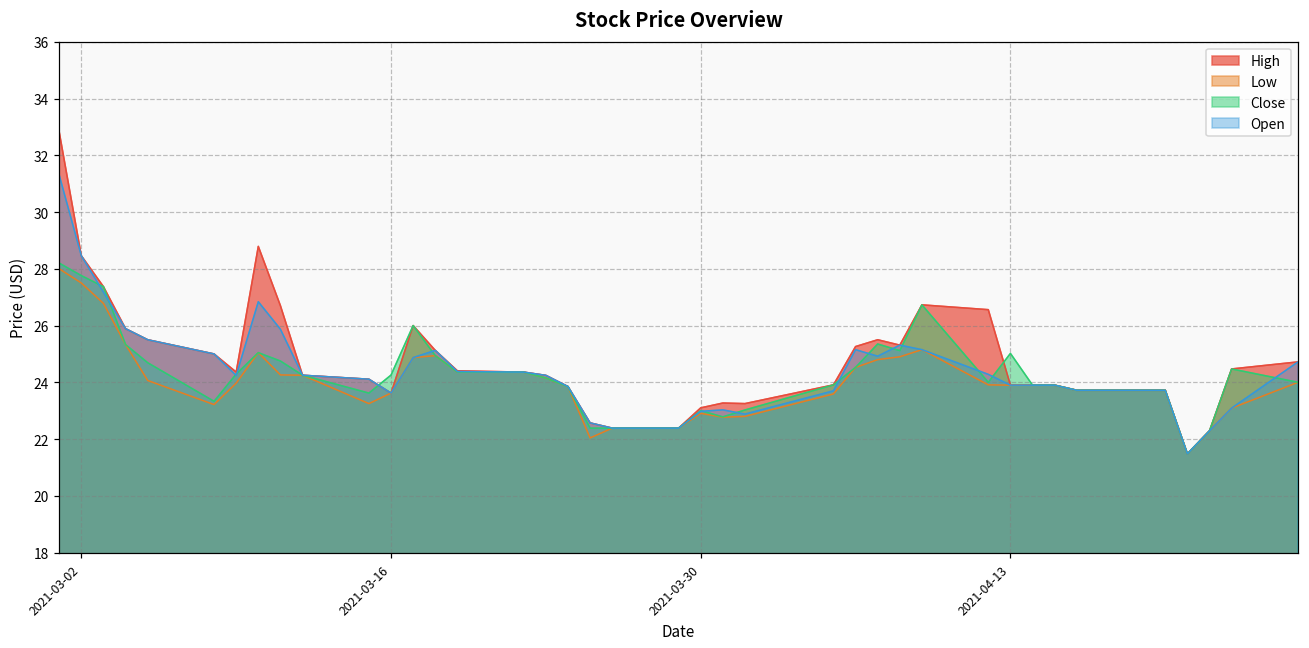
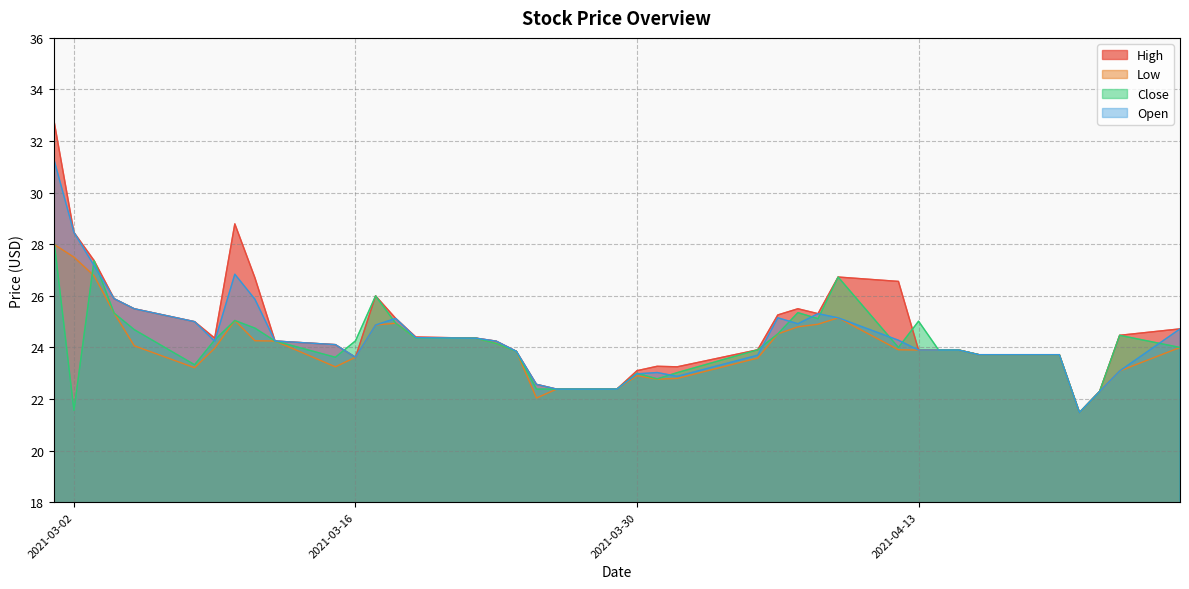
  {
    "Close": {
-     "2021-03-02": 27.8,
+     "2021-03-02": 21.6,
      "2021-03-16": 24.3,
      "2021-04-13": 25.0
    }
  }
